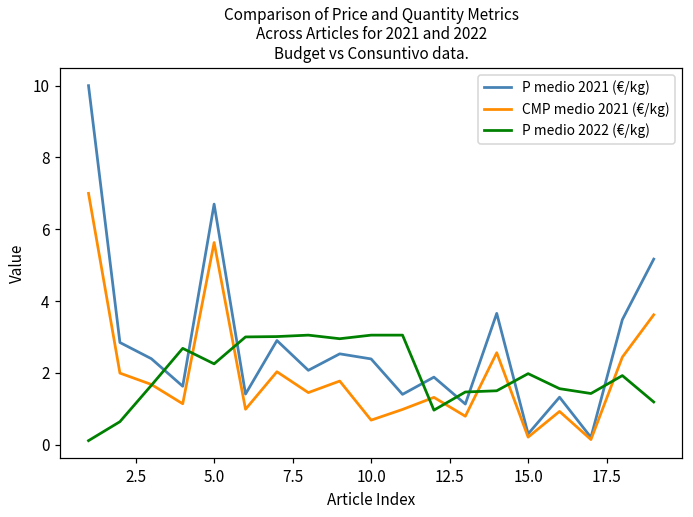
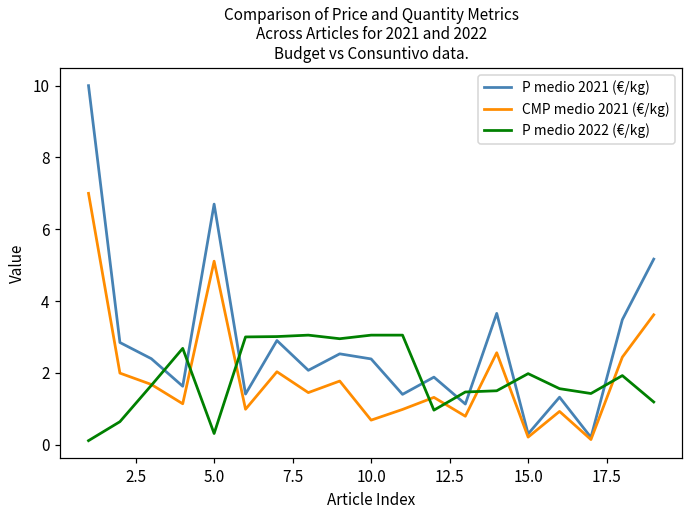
  {
    "P medio 2021 (€/kg)": {
      "5.0": 6.7,
      "10.0": 2.4,
      "15.0": 0.3
    },
    "CMP medio 2021 (€/kg)": {
-     "5.0": 5.6,
+     "5.0": 5.1,
      "10.0": 0.7,
      "15.0": 0.2
    },
    "P medio 2022 (€/kg)": {
-     "5.0": 2.3,
+     "5.0": 0.3,
      "10.0": 3.1,
      "15.0": 2.0
    }
  }
